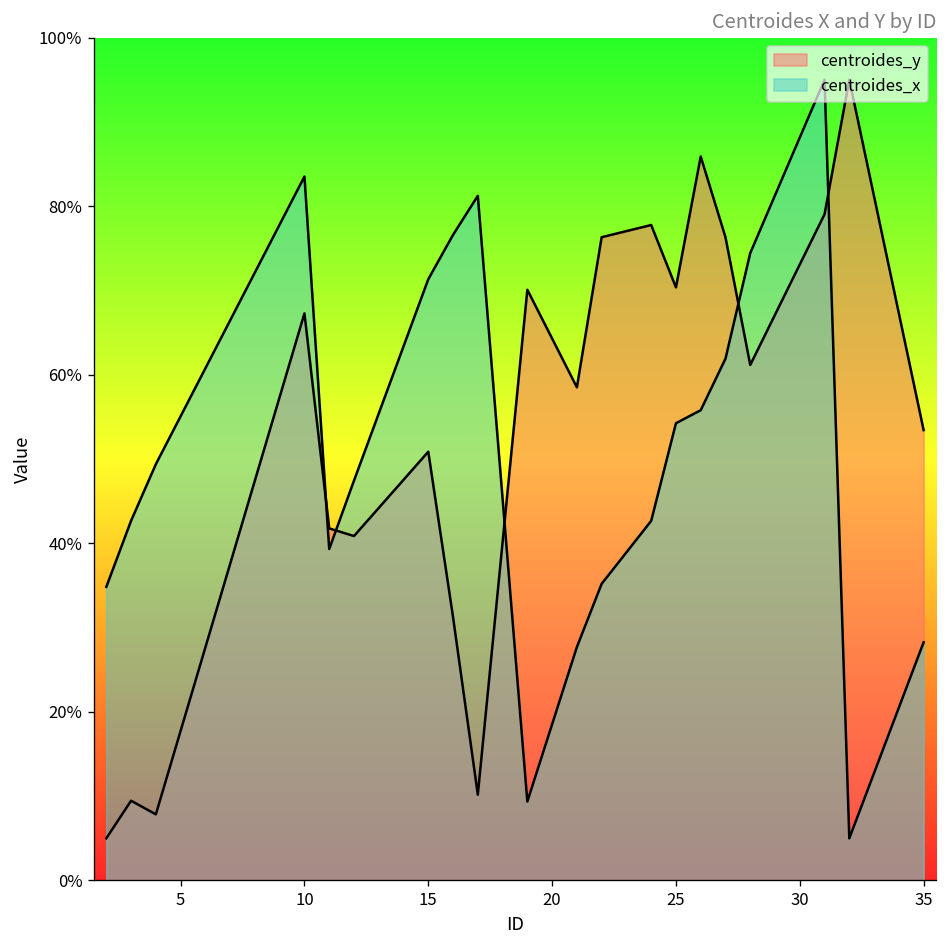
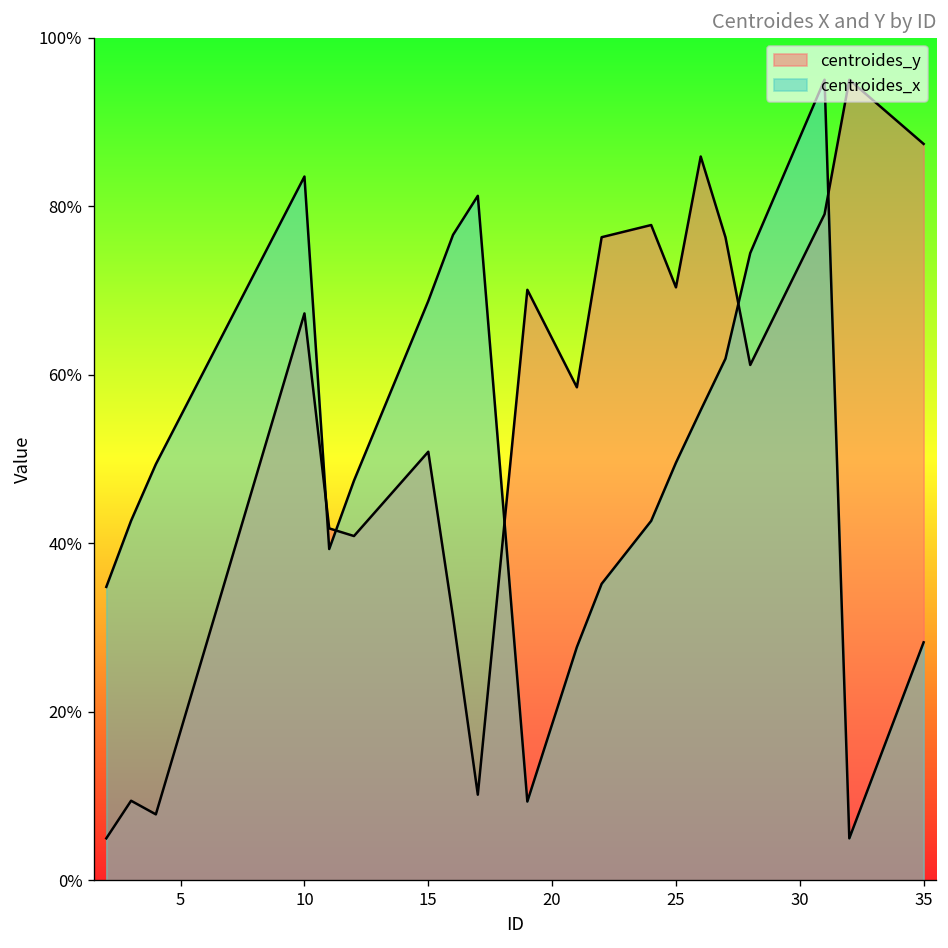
  {
    "centroides_y": {
      "10": "67%",
      "15": "51%",
      "25": "70%",
-     "35": "53%"
+     "35": "87%"
    },
    "centroides_x": {
      "10": "84%",
-     "15": "71%",
-     "25": "54%",
+     "15": "69%",
+     "25": "50%",
      "35": "28%"
    }
  }
